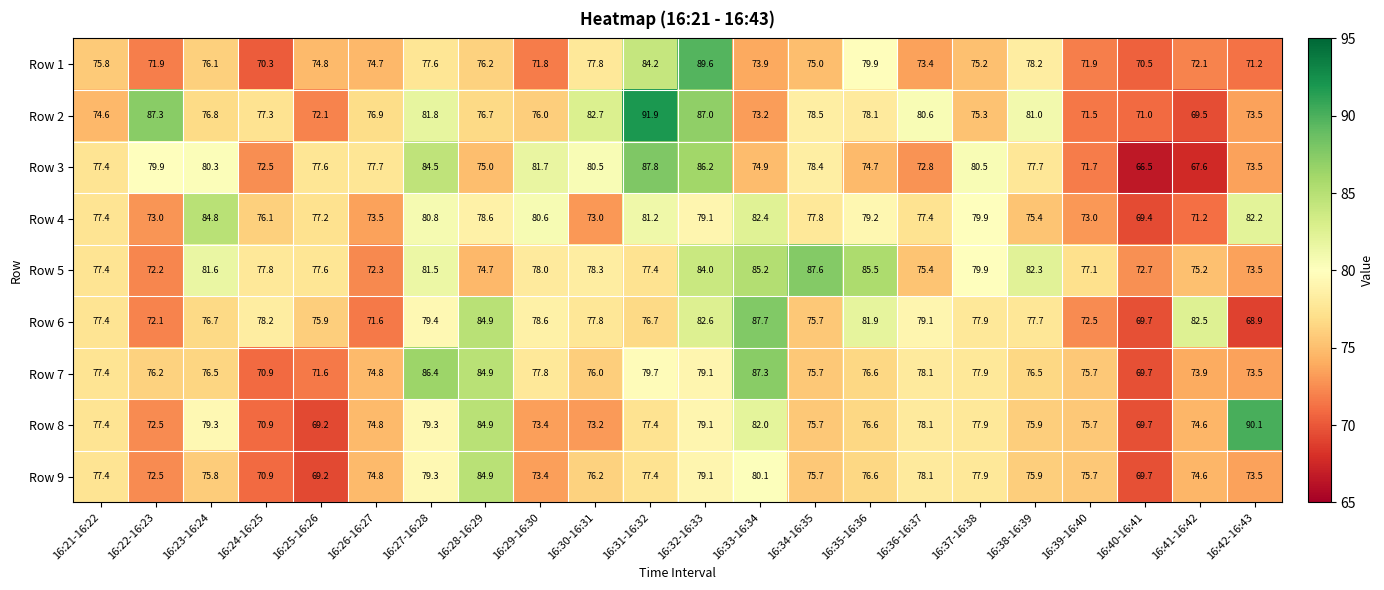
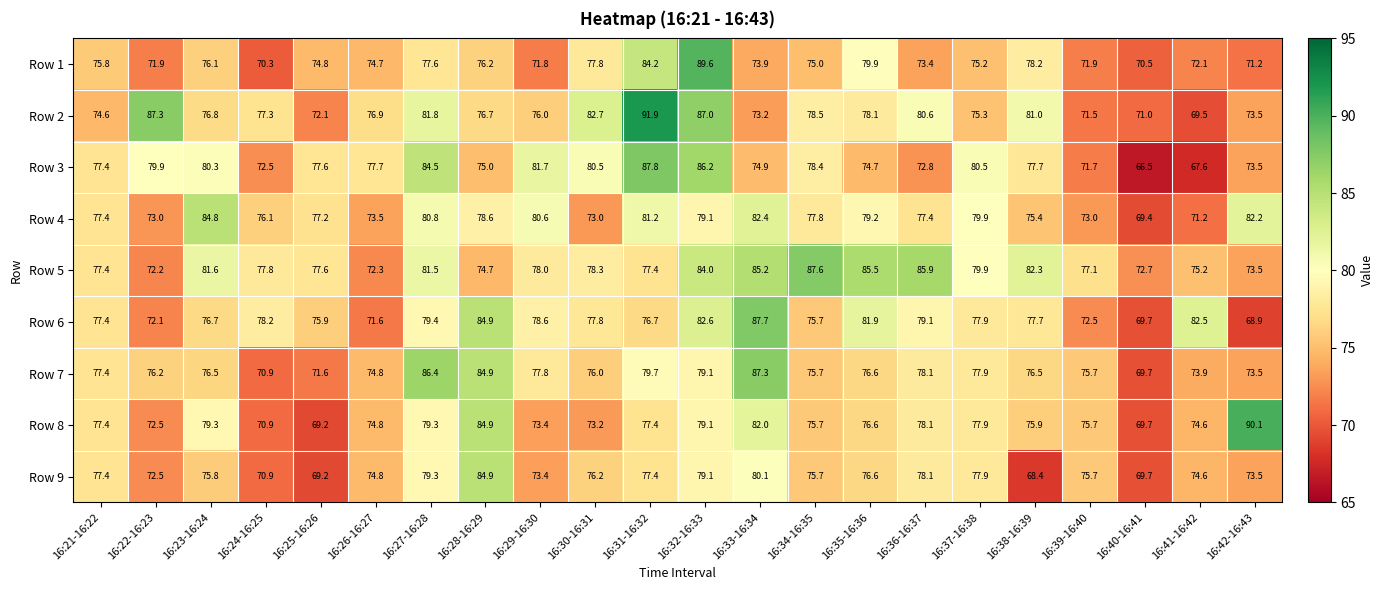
  {
    "Row 1": {
      "16:21-16:22": 75.8,
      "16:22-16:23": 71.9,
      "16:23-16:24": 76.1,
      "16:24-16:25": 70.3,
      "16:25-16:26": 74.8,
      "16:26-16:27": 74.7,
      "16:27-16:28": 77.6,
      "16:28-16:29": 76.2,
      "16:29-16:30": 71.8,
      "16:30-16:31": 77.8,
      "16:31-16:32": 84.2,
      "16:32-16:33": 89.6,
      "16:33-16:34": 73.9,
      "16:34-16:35": 75.0,
      "16:35-16:36": 79.9,
      "16:36-16:37": 73.4,
      "16:37-16:38": 75.2,
      "16:38-16:39": 78.2,
      "16:39-16:40": 71.9,
      "16:40-16:41": 70.5,
      "16:41-16:42": 72.1,
      "16:42-16:43": 71.2
    },
    "Row 2": {
      "16:21-16:22": 74.6,
      "16:22-16:23": 87.3,
      "16:23-16:24": 76.8,
      "16:24-16:25": 77.3,
      "16:25-16:26": 72.1,
      "16:26-16:27": 76.9,
      "16:27-16:28": 81.8,
      "16:28-16:29": 76.7,
      "16:29-16:30": 76.0,
      "16:30-16:31": 82.7,
      "16:31-16:32": 91.9,
      "16:32-16:33": 87.0,
      "16:33-16:34": 73.2,
      "16:34-16:35": 78.5,
      "16:35-16:36": 78.1,
      "16:36-16:37": 80.6,
      "16:37-16:38": 75.3,
      "16:38-16:39": 81.0,
      "16:39-16:40": 71.5,
      "16:40-16:41": 71.0,
      "16:41-16:42": 69.5,
      "16:42-16:43": 73.5
    },
    "Row 3": {
      "16:21-16:22": 77.4,
      "16:22-16:23": 79.9,
      "16:23-16:24": 80.3,
      "16:24-16:25": 72.5,
      "16:25-16:26": 77.6,
      "16:26-16:27": 77.7,
      "16:27-16:28": 84.5,
      "16:28-16:29": 75.0,
      "16:29-16:30": 81.7,
      "16:30-16:31": 80.5,
      "16:31-16:32": 87.8,
      "16:32-16:33": 86.2,
      "16:33-16:34": 74.9,
      "16:34-16:35": 78.4,
      "16:35-16:36": 74.7,
      "16:36-16:37": 72.8,
      "16:37-16:38": 80.5,
      "16:38-16:39": 77.7,
      "16:39-16:40": 71.7,
      "16:40-16:41": 66.5,
      "16:41-16:42": 67.6,
      "16:42-16:43": 73.5
    },
    "Row 4": {
      "16:21-16:22": 77.4,
      "16:22-16:23": 73.0,
      "16:23-16:24": 84.8,
      "16:24-16:25": 76.1,
      "16:25-16:26": 77.2,
      "16:26-16:27": 73.5,
      "16:27-16:28": 80.8,
      "16:28-16:29": 78.6,
      "16:29-16:30": 80.6,
      "16:30-16:31": 73.0,
      "16:31-16:32": 81.2,
      "16:32-16:33": 79.1,
      "16:33-16:34": 82.4,
      "16:34-16:35": 77.8,
      "16:35-16:36": 79.2,
      "16:36-16:37": 77.4,
      "16:37-16:38": 79.9,
      "16:38-16:39": 75.4,
      "16:39-16:40": 73.0,
      "16:40-16:41": 69.4,
      "16:41-16:42": 71.2,
      "16:42-16:43": 82.2
    },
    "Row 5": {
      "16:21-16:22": 77.4,
      "16:22-16:23": 72.2,
      "16:23-16:24": 81.6,
      "16:24-16:25": 77.8,
      "16:25-16:26": 77.6,
      "16:26-16:27": 72.3,
      "16:27-16:28": 81.5,
      "16:28-16:29": 74.7,
      "16:29-16:30": 78.0,
      "16:30-16:31": 78.3,
      "16:31-16:32": 77.4,
      "16:32-16:33": 84.0,
      "16:33-16:34": 85.2,
      "16:34-16:35": 87.6,
      "16:35-16:36": 85.5,
-     "16:36-16:37": 75.4,
+     "16:36-16:37": 85.9,
      "16:37-16:38": 79.9,
      "16:38-16:39": 82.3,
      "16:39-16:40": 77.1,
      "16:40-16:41": 72.7,
      "16:41-16:42": 75.2,
      "16:42-16:43": 73.5
    },
    "Row 6": {
      "16:21-16:22": 77.4,
      "16:22-16:23": 72.1,
      "16:23-16:24": 76.7,
      "16:24-16:25": 78.2,
      "16:25-16:26": 75.9,
      "16:26-16:27": 71.6,
      "16:27-16:28": 79.4,
      "16:28-16:29": 84.9,
      "16:29-16:30": 78.6,
      "16:30-16:31": 77.8,
      "16:31-16:32": 76.7,
      "16:32-16:33": 82.6,
      "16:33-16:34": 87.7,
      "16:34-16:35": 75.7,
      "16:35-16:36": 81.9,
      "16:36-16:37": 79.1,
      "16:37-16:38": 77.9,
      "16:38-16:39": 77.7,
      "16:39-16:40": 72.5,
      "16:40-16:41": 69.7,
      "16:41-16:42": 82.5,
      "16:42-16:43": 68.9
    },
    "Row 7": {
      "16:21-16:22": 77.4,
      "16:22-16:23": 76.2,
      "16:23-16:24": 76.5,
      "16:24-16:25": 70.9,
      "16:25-16:26": 71.6,
      "16:26-16:27": 74.8,
      "16:27-16:28": 86.4,
      "16:28-16:29": 84.9,
      "16:29-16:30": 77.8,
      "16:30-16:31": 76.0,
      "16:31-16:32": 79.7,
      "16:32-16:33": 79.1,
      "16:33-16:34": 87.3,
      "16:34-16:35": 75.7,
      "16:35-16:36": 76.6,
      "16:36-16:37": 78.1,
      "16:37-16:38": 77.9,
      "16:38-16:39": 76.5,
      "16:39-16:40": 75.7,
      "16:40-16:41": 69.7,
      "16:41-16:42": 73.9,
      "16:42-16:43": 73.5
    },
    "Row 8": {
      "16:21-16:22": 77.4,
      "16:22-16:23": 72.5,
      "16:23-16:24": 79.3,
      "16:24-16:25": 70.9,
      "16:25-16:26": 69.2,
      "16:26-16:27": 74.8,
      "16:27-16:28": 79.3,
      "16:28-16:29": 84.9,
      "16:29-16:30": 73.4,
      "16:30-16:31": 73.2,
      "16:31-16:32": 77.4,
      "16:32-16:33": 79.1,
      "16:33-16:34": 82.0,
      "16:34-16:35": 75.7,
      "16:35-16:36": 76.6,
      "16:36-16:37": 78.1,
      "16:37-16:38": 77.9,
      "16:38-16:39": 75.9,
      "16:39-16:40": 75.7,
      "16:40-16:41": 69.7,
      "16:41-16:42": 74.6,
      "16:42-16:43": 90.1
    },
    "Row 9": {
      "16:21-16:22": 77.4,
      "16:22-16:23": 72.5,
      "16:23-16:24": 75.8,
      "16:24-16:25": 70.9,
      "16:25-16:26": 69.2,
      "16:26-16:27": 74.8,
      "16:27-16:28": 79.3,
      "16:28-16:29": 84.9,
      "16:29-16:30": 73.4,
      "16:30-16:31": 76.2,
      "16:31-16:32": 77.4,
      "16:32-16:33": 79.1,
      "16:33-16:34": 80.1,
      "16:34-16:35": 75.7,
      "16:35-16:36": 76.6,
      "16:36-16:37": 78.1,
      "16:37-16:38": 77.9,
-     "16:38-16:39": 75.9,
+     "16:38-16:39": 68.4,
      "16:39-16:40": 75.7,
      "16:40-16:41": 69.7,
      "16:41-16:42": 74.6,
      "16:42-16:43": 73.5
    }
  }
